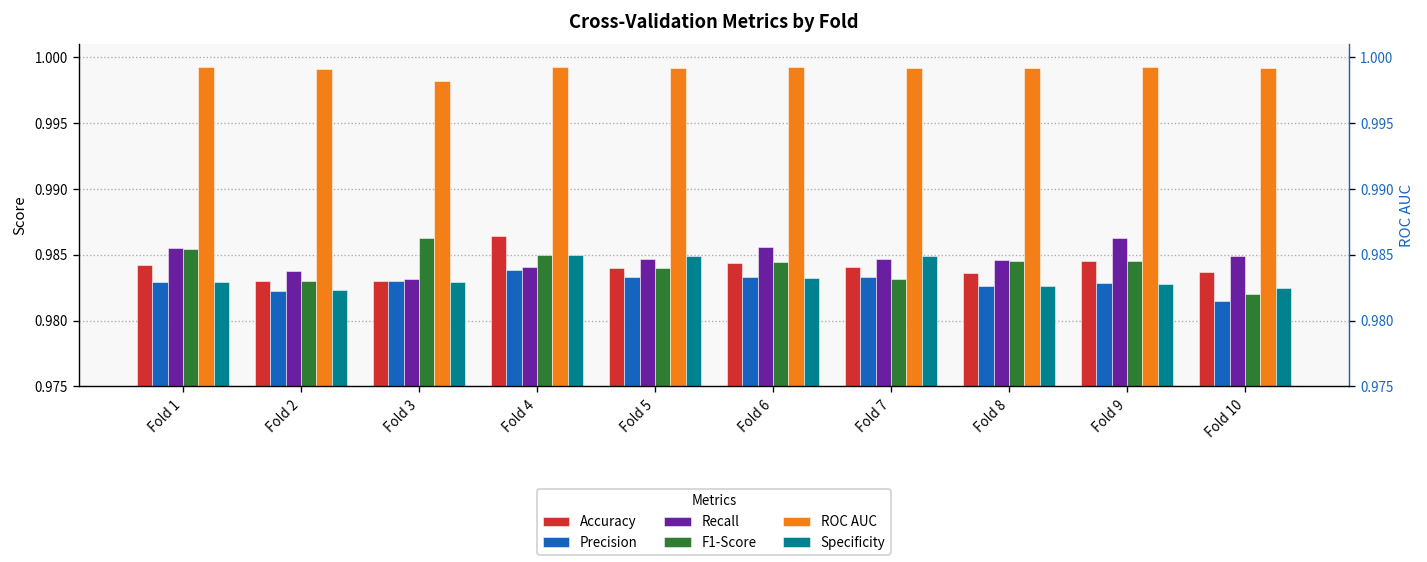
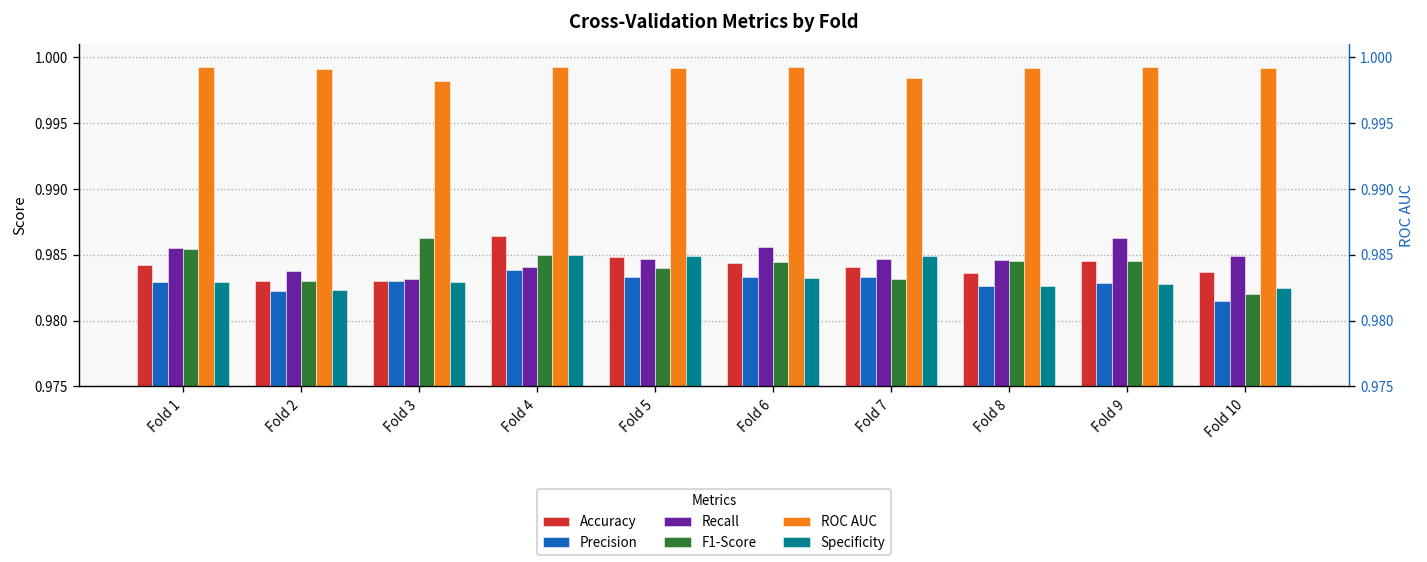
  {
    "Accuracy": {
      "Fold 1": 0.9842,
      "Fold 2": 0.9830,
      "Fold 3": 0.9830,
      "Fold 4": 0.9864,
-     "Fold 5": 0.9840,
+     "Fold 5": 0.9849,
      "Fold 6": 0.9844,
      "Fold 7": 0.9841,
      "Fold 8": 0.9836,
      "Fold 9": 0.9845,
      "Fold 10": 0.9837
    },
    "Precision": {
      "Fold 1": 0.9829,
      "Fold 2": 0.9823,
      "Fold 3": 0.9830,
      "Fold 4": 0.9839,
      "Fold 5": 0.9833,
      "Fold 6": 0.9833,
      "Fold 7": 0.9833,
      "Fold 8": 0.9826,
      "Fold 9": 0.9829,
      "Fold 10": 0.9815
    },
    "Recall": {
      "Fold 1": 0.9855,
      "Fold 2": 0.9837,
      "Fold 3": 0.9831,
      "Fold 4": 0.9841,
      "Fold 5": 0.9847,
      "Fold 6": 0.9856,
      "Fold 7": 0.9847,
      "Fold 8": 0.9846,
      "Fold 9": 0.9863,
      "Fold 10": 0.9849
    },
    "F1-Score": {
      "Fold 1": 0.9855,
      "Fold 2": 0.9830,
      "Fold 3": 0.9862,
      "Fold 4": 0.9850,
      "Fold 5": 0.9840,
      "Fold 6": 0.9844,
      "Fold 7": 0.9831,
      "Fold 8": 0.9845,
      "Fold 9": 0.9846,
      "Fold 10": 0.9820
    },
    "ROC AUC": {
      "Fold 1": 0.9992,
      "Fold 2": 0.9991,
      "Fold 3": 0.9982,
      "Fold 4": 0.9992,
      "Fold 5": 0.9992,
      "Fold 6": 0.9993,
-     "Fold 7": 0.9992,
+     "Fold 7": 0.9984,
      "Fold 8": 0.9992,
      "Fold 9": 0.9992,
      "Fold 10": 0.9992
    },
    "Specificity": {
      "Fold 1": 0.9829,
      "Fold 2": 0.9823,
      "Fold 3": 0.9829,
      "Fold 4": 0.9850,
      "Fold 5": 0.9849,
      "Fold 6": 0.9832,
      "Fold 7": 0.9849,
      "Fold 8": 0.9826,
      "Fold 9": 0.9827,
      "Fold 10": 0.9825
    }
  }
